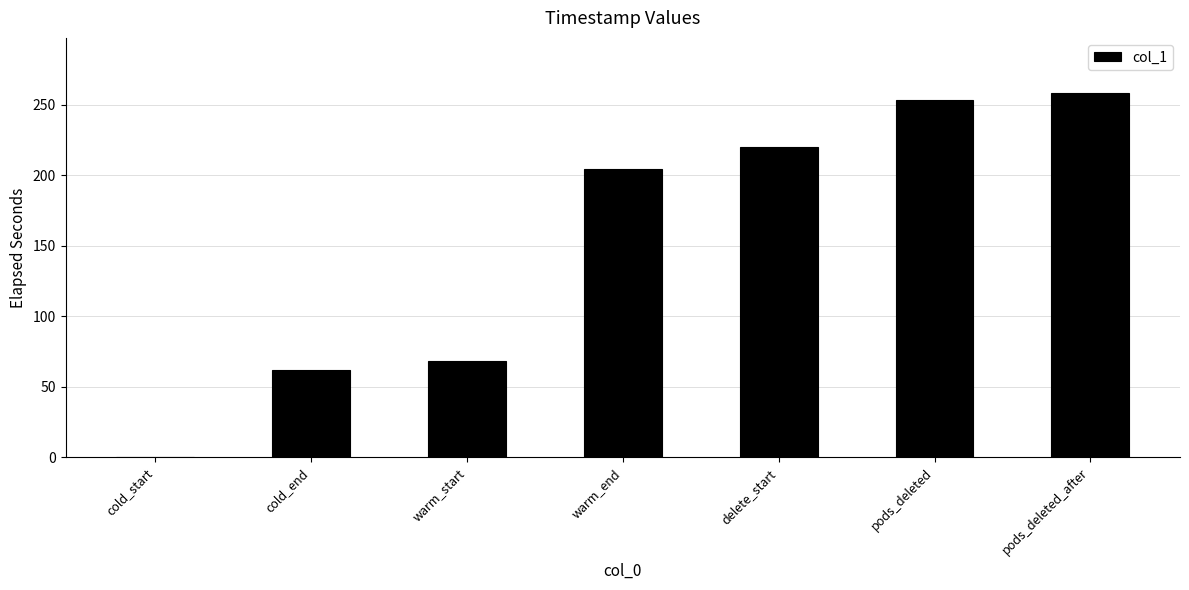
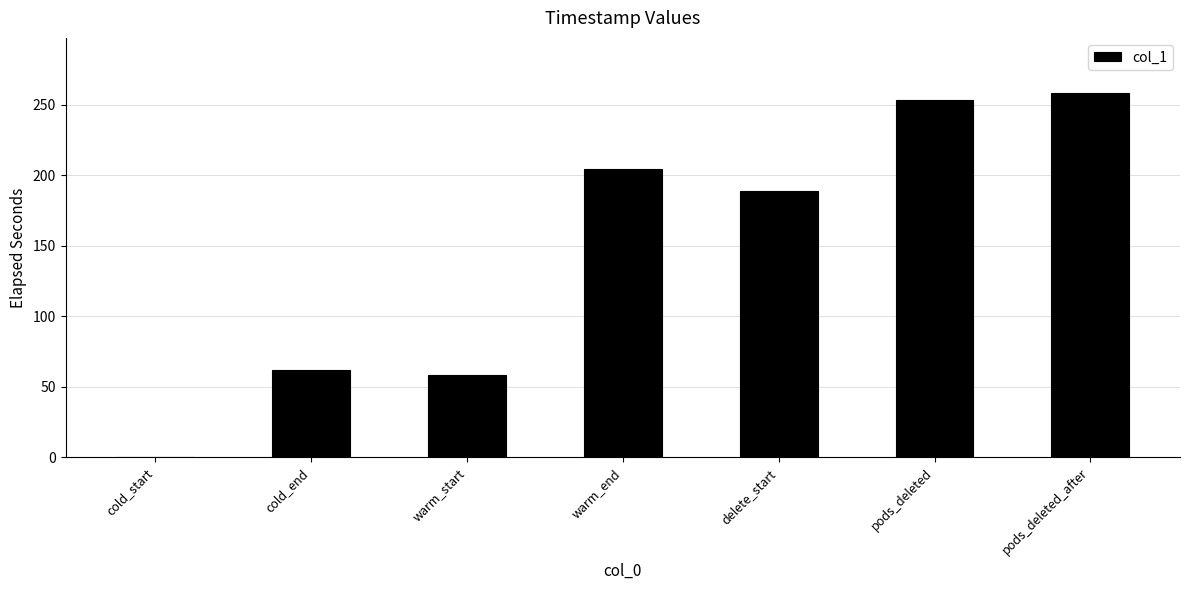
  {
    "cold_start": 0,
    "cold_end": 62,
-   "warm_start": 68,
+   "warm_start": 58,
    "warm_end": 204,
-   "delete_start": 220,
+   "delete_start": 188,
    "pods_deleted": 253,
    "pods_deleted_after": 258
  }
